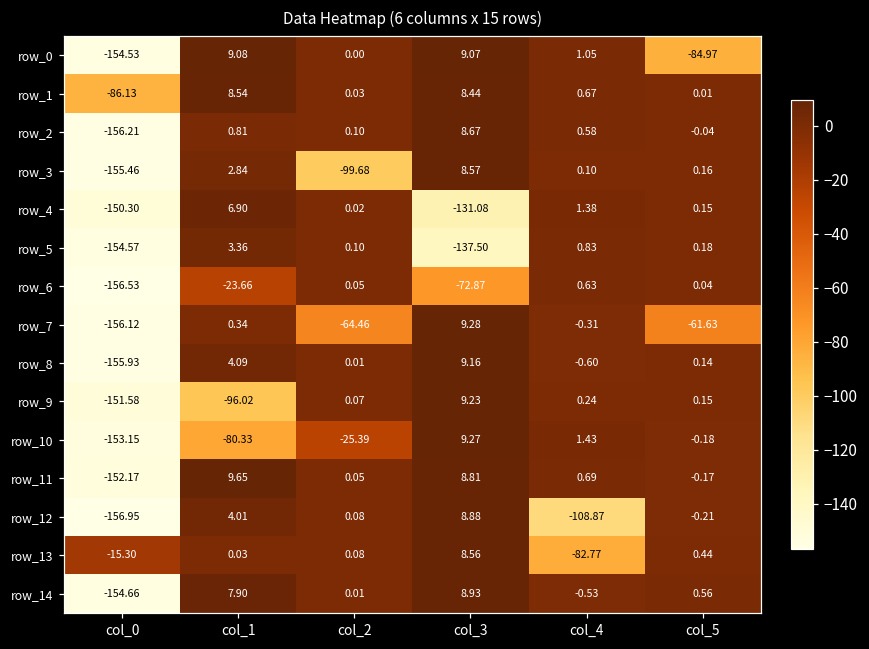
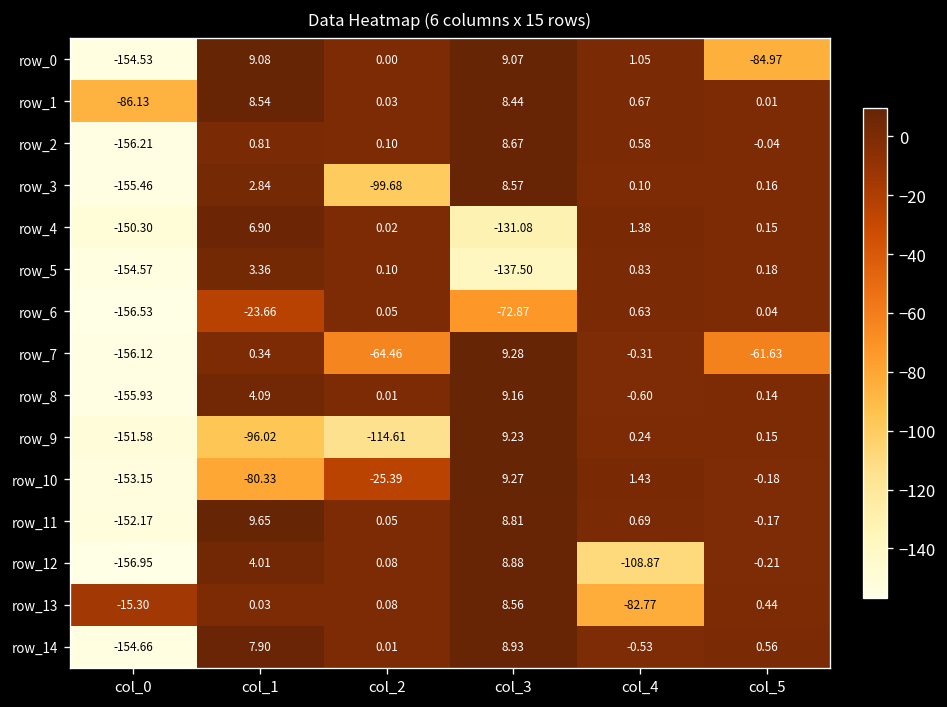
  {
    "row_0": {
      "col_0": -154.53,
      "col_1": 9.08,
      "col_2": 0.00,
      "col_3": 9.07,
      "col_4": 1.05,
      "col_5": -84.97
    },
    "row_1": {
      "col_0": -86.13,
      "col_1": 8.54,
      "col_2": 0.03,
      "col_3": 8.44,
      "col_4": 0.67,
      "col_5": 0.01
    },
    "row_2": {
      "col_0": -156.21,
      "col_1": 0.81,
      "col_2": 0.10,
      "col_3": 8.67,
      "col_4": 0.58,
      "col_5": -0.04
    },
    "row_3": {
      "col_0": -155.46,
      "col_1": 2.84,
      "col_2": -99.68,
      "col_3": 8.57,
      "col_4": 0.10,
      "col_5": 0.16
    },
    "row_4": {
      "col_0": -150.30,
      "col_1": 6.90,
      "col_2": 0.02,
      "col_3": -131.08,
      "col_4": 1.38,
      "col_5": 0.15
    },
    "row_5": {
      "col_0": -154.57,
      "col_1": 3.36,
      "col_2": 0.10,
      "col_3": -137.50,
      "col_4": 0.83,
      "col_5": 0.18
    },
    "row_6": {
      "col_0": -156.53,
      "col_1": -23.66,
      "col_2": 0.05,
      "col_3": -72.87,
      "col_4": 0.63,
      "col_5": 0.04
    },
    "row_7": {
      "col_0": -156.12,
      "col_1": 0.34,
      "col_2": -64.46,
      "col_3": 9.28,
      "col_4": -0.31,
      "col_5": -61.63
    },
    "row_8": {
      "col_0": -155.93,
      "col_1": 4.09,
      "col_2": 0.01,
      "col_3": 9.16,
      "col_4": -0.60,
      "col_5": 0.14
    },
    "row_9": {
      "col_0": -151.58,
      "col_1": -96.02,
-     "col_2": 0.07,
+     "col_2": -114.61,
      "col_3": 9.23,
      "col_4": 0.24,
      "col_5": 0.15
    },
    "row_10": {
      "col_0": -153.15,
      "col_1": -80.33,
      "col_2": -25.39,
      "col_3": 9.27,
      "col_4": 1.43,
      "col_5": -0.18
    },
    "row_11": {
      "col_0": -152.17,
      "col_1": 9.65,
      "col_2": 0.05,
      "col_3": 8.81,
      "col_4": 0.69,
      "col_5": -0.17
    },
    "row_12": {
      "col_0": -156.95,
      "col_1": 4.01,
      "col_2": 0.08,
      "col_3": 8.88,
      "col_4": -108.87,
      "col_5": -0.21
    },
    "row_13": {
      "col_0": -15.30,
      "col_1": 0.03,
      "col_2": 0.08,
      "col_3": 8.56,
      "col_4": -82.77,
      "col_5": 0.44
    },
    "row_14": {
      "col_0": -154.66,
      "col_1": 7.90,
      "col_2": 0.01,
      "col_3": 8.93,
      "col_4": -0.53,
      "col_5": 0.56
    }
  }
